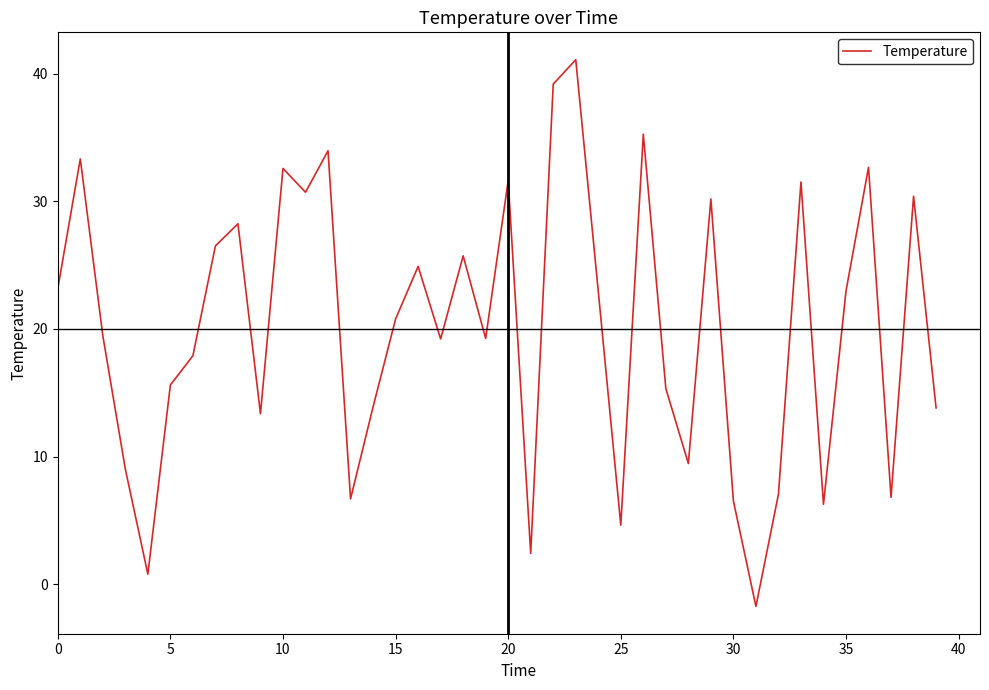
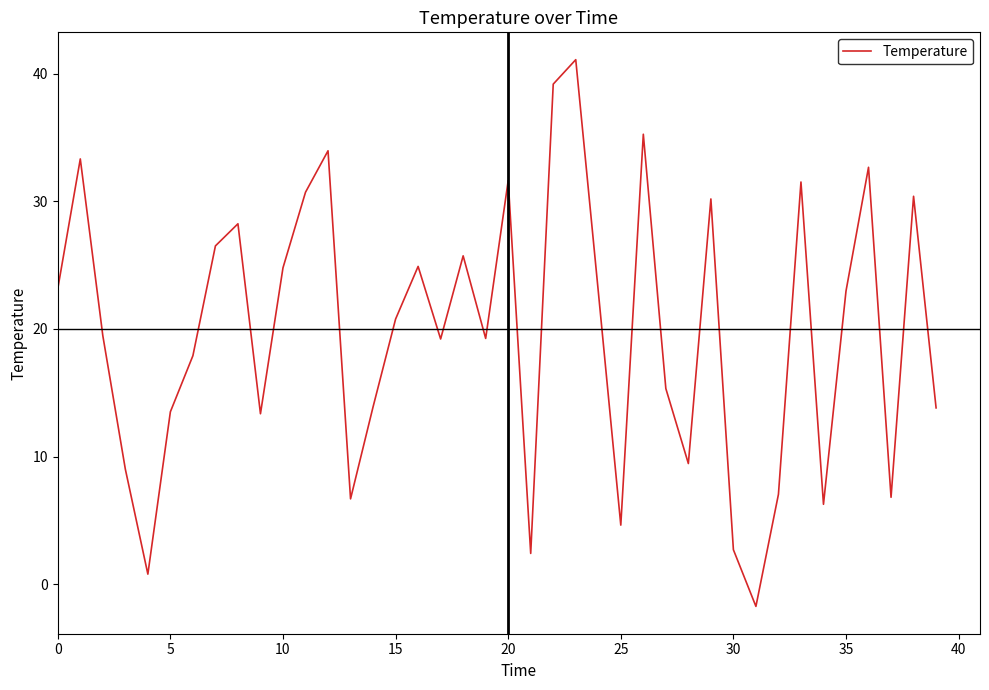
  {
    "0": 23.2,
-   "5": 15.6,
-   "10": 32.6,
+   "5": 13.5,
+   "10": 24.8,
    "15": 20.8,
    "20": 31.6,
    "25": 4.6,
-   "30": 6.5,
+   "30": 2.7,
    "35": 23.0
  }
